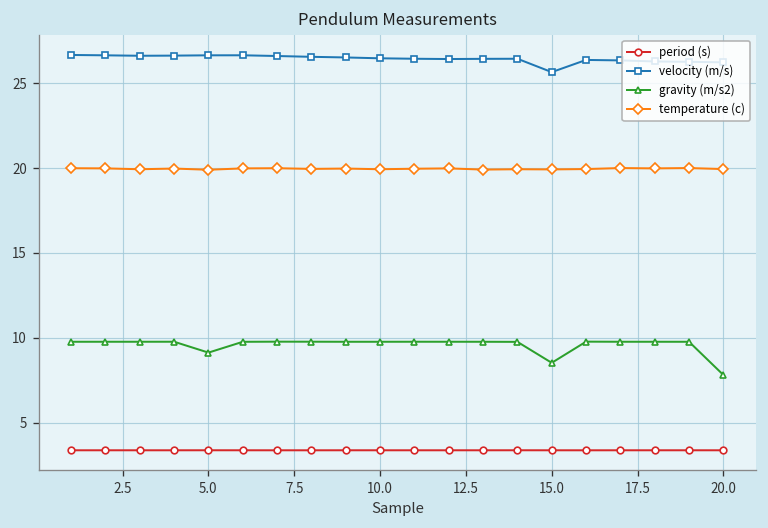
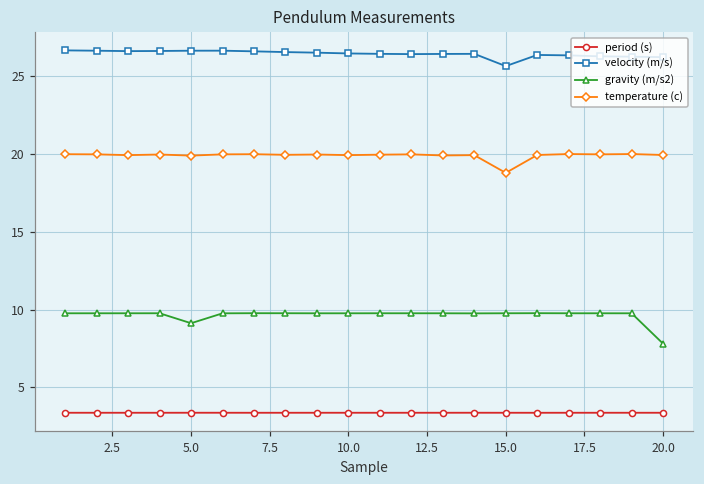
  {
    "period (s)": {
      "5.0": 3.4,
      "10.0": 3.4,
      "15.0": 3.4,
      "20.0": 3.4
    },
    "velocity (m/s)": {
      "5.0": 26.6,
      "10.0": 26.5,
      "15.0": 25.7
    },
    "gravity (m/s2)": {
      "5.0": 9.1,
      "10.0": 9.8,
-     "15.0": 8.5,
+     "15.0": 9.8,
      "20.0": 7.8
    },
    "temperature (c)": {
      "5.0": 19.9,
      "10.0": 19.9,
-     "15.0": 19.9,
+     "15.0": 18.8,
      "20.0": 19.9
    }
  }
